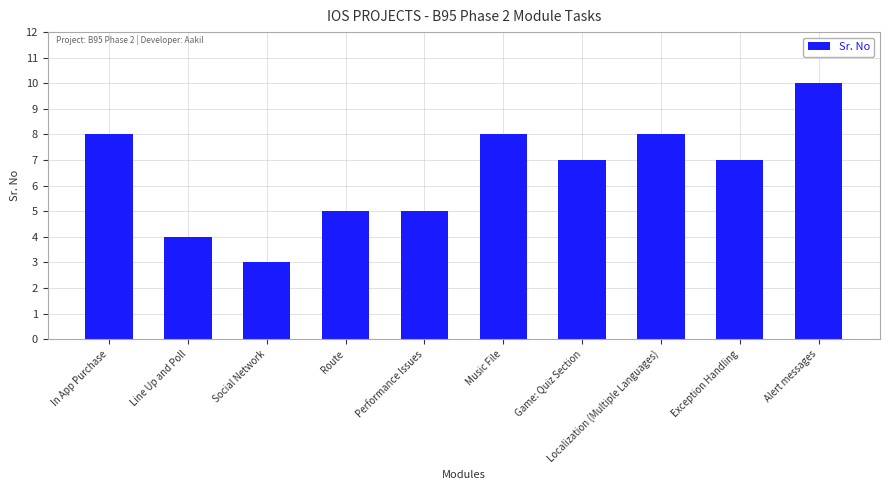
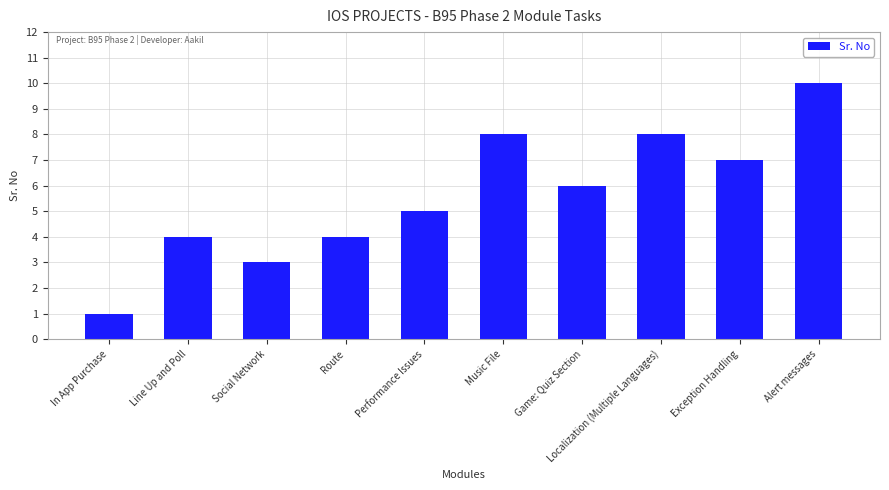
  {
-   "In App Purchase": 8,
+   "In App Purchase": 1,
    "Line Up and Poll": 4,
    "Social Network": 3,
-   "Route": 5,
+   "Route": 4,
    "Performance Issues": 5,
    "Music File": 8,
-   "Game: Quiz Section": 7,
+   "Game: Quiz Section": 6,
    "Localization (Multiple Languages)": 8,
    "Exception Handling": 7,
    "Alert messages": 10
  }
